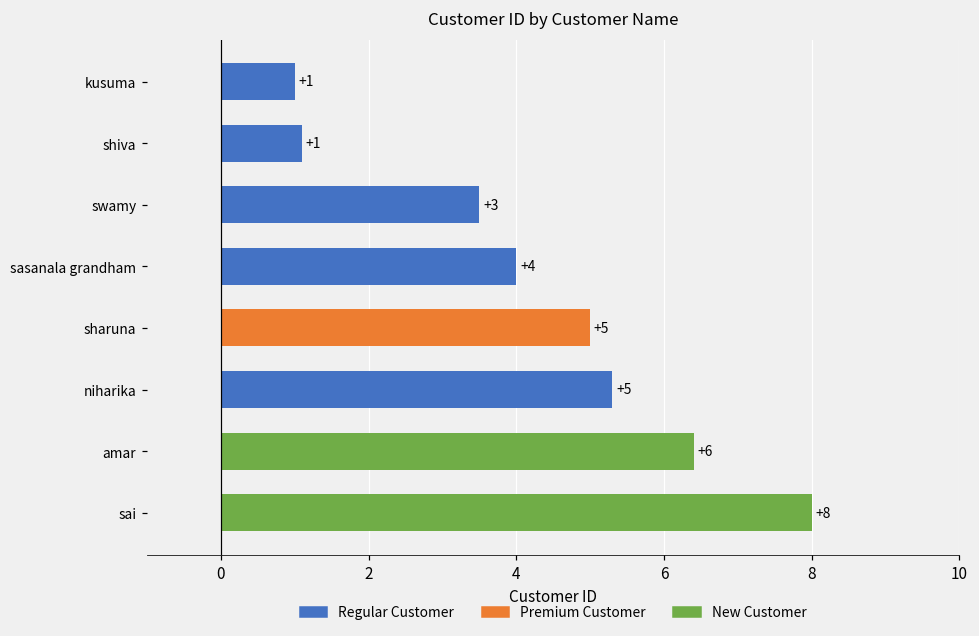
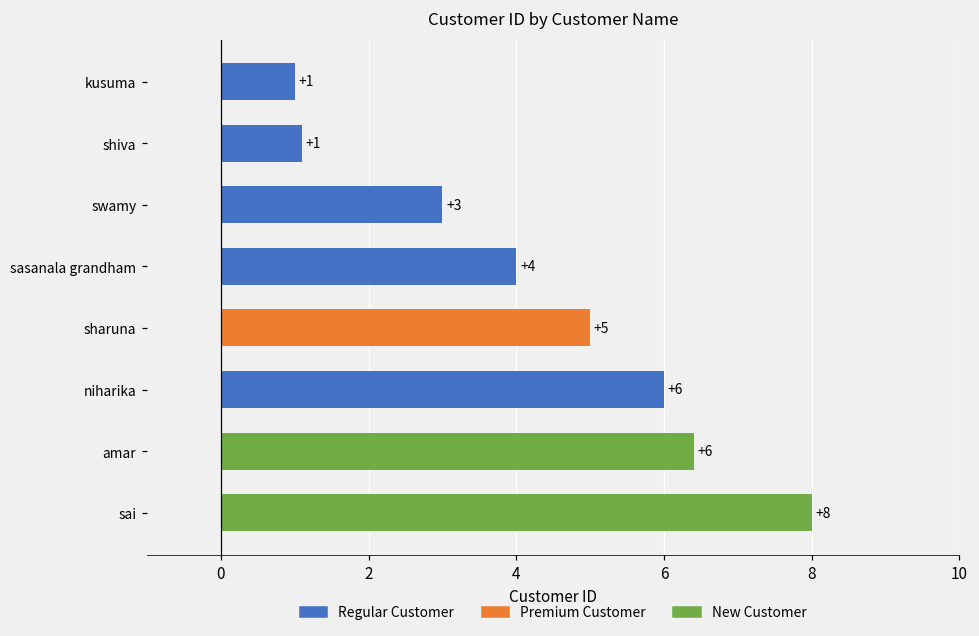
  {
    "kusuma": "+1",
    "shiva": "+1",
-   "swamy": "3.5",
+   "swamy": "3.0",
    "sasanala grandham": "+4",
    "sharuna": "+5",
-   "niharika": "+5",
+   "niharika": "+6",
    "amar": "+6",
    "sai": "+8"
  }
